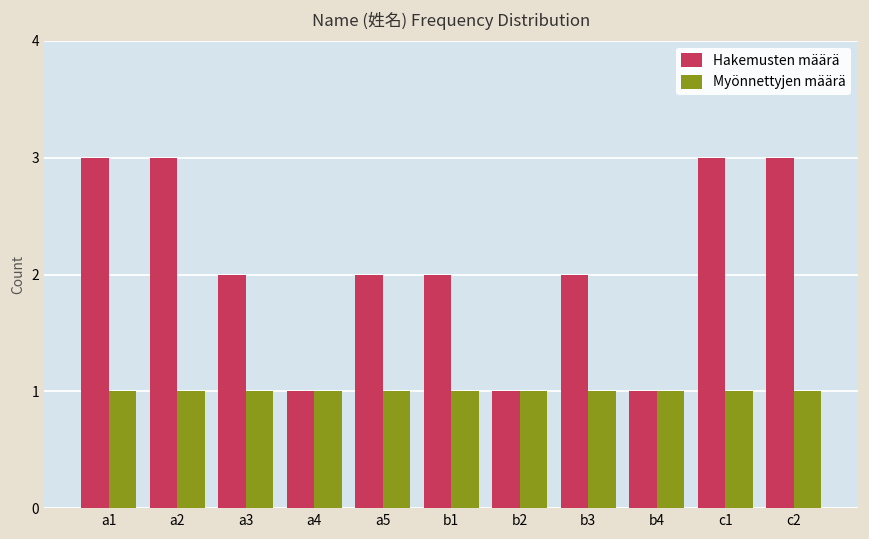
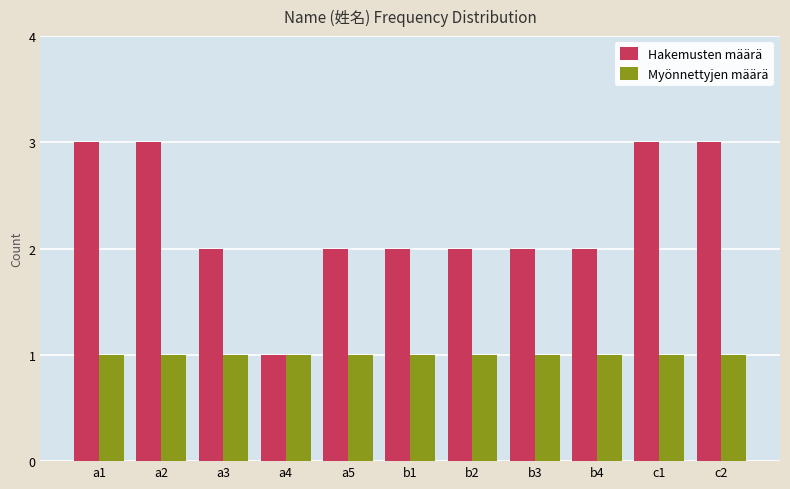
  {
    "Hakemusten määrä": {
      "a1": 3,
      "a2": 3,
      "a3": 2,
      "a4": 1,
      "a5": 2,
      "b1": 2,
-     "b2": 1,
+     "b2": 2,
      "b3": 2,
-     "b4": 1,
+     "b4": 2,
      "c1": 3,
      "c2": 3
    },
    "Myönnettyjen määrä": {
      "a1": 1,
      "a2": 1,
      "a3": 1,
      "a4": 1,
      "a5": 1,
      "b1": 1,
      "b2": 1,
      "b3": 1,
      "b4": 1,
      "c1": 1,
      "c2": 1
    }
  }
